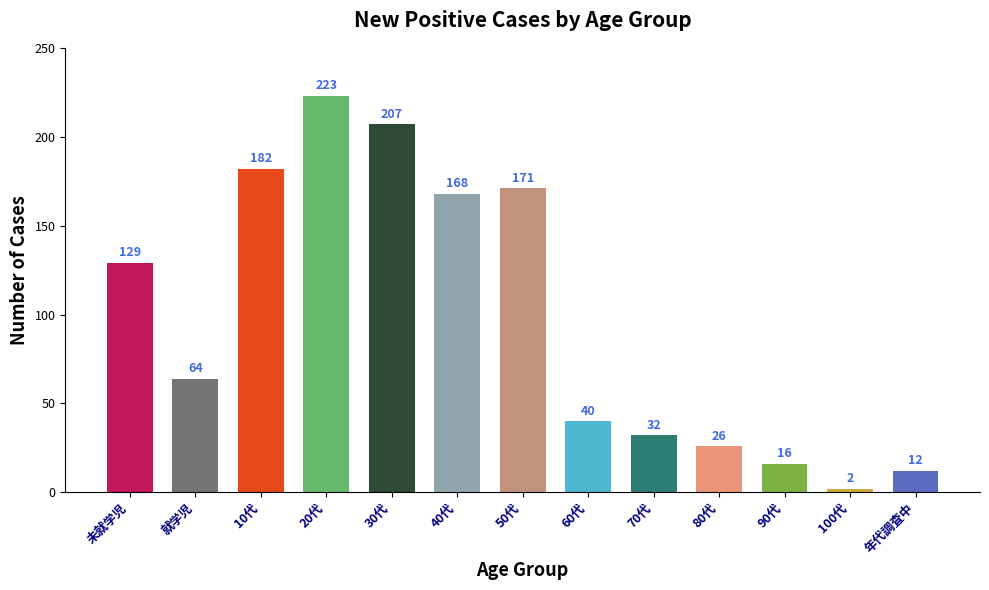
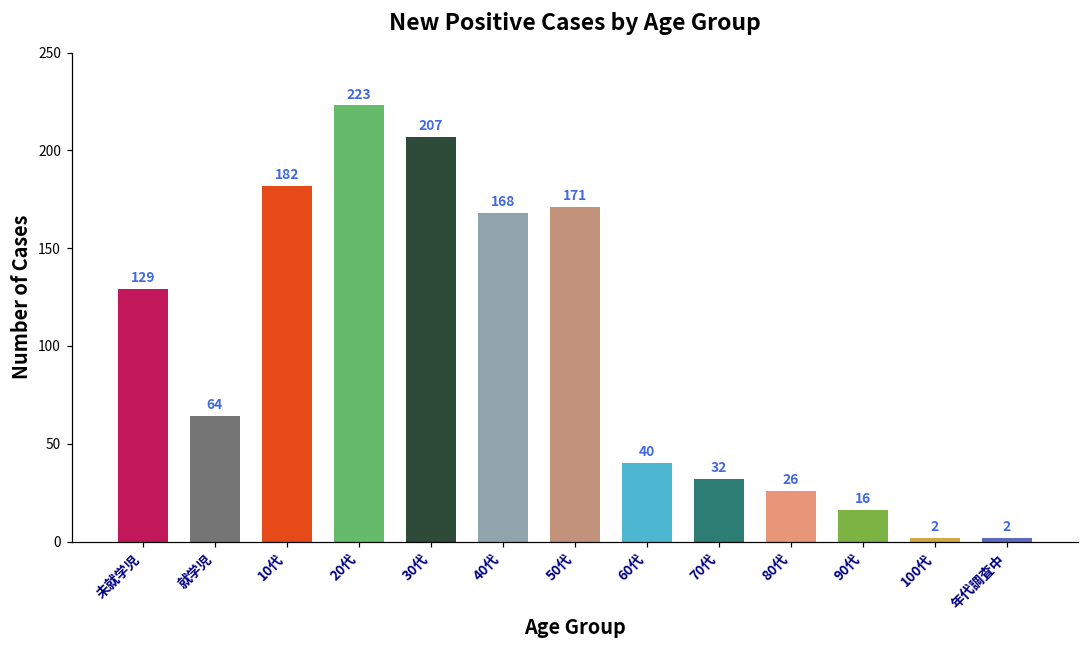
  {
    "未就学児": 129,
    "就学児": 64,
    "10代": 182,
    "20代": 223,
    "30代": 207,
    "40代": 168,
    "50代": 171,
    "60代": 40,
    "70代": 32,
    "80代": 26,
    "90代": 16,
    "100代": 2,
-   "年代調査中": 12
+   "年代調査中": 2
  }
